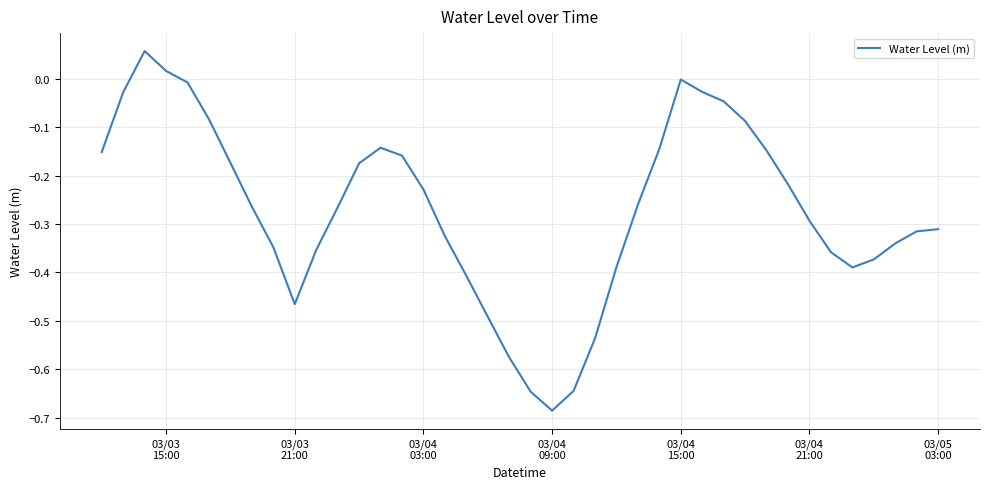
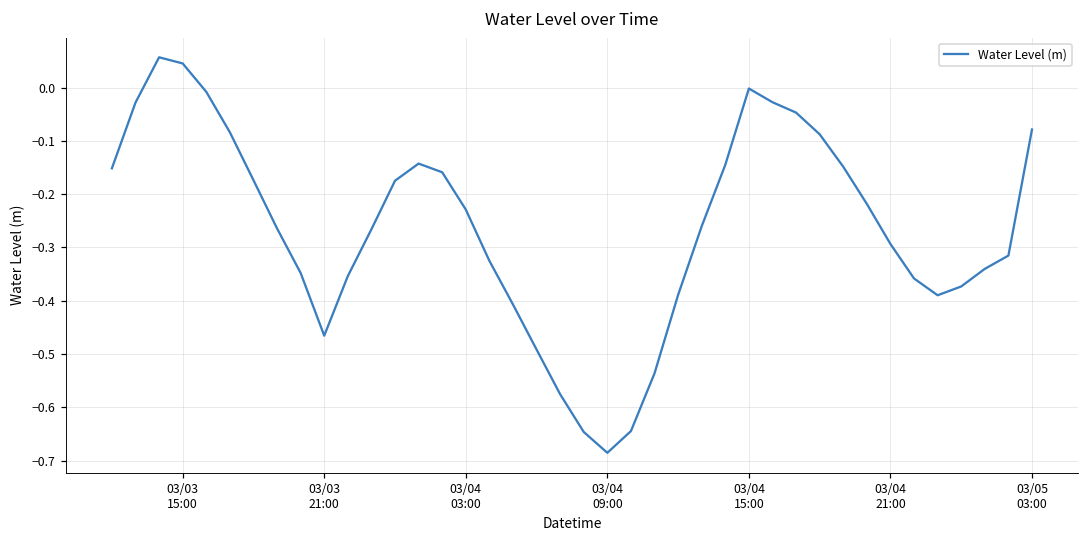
  {
-   "03/03 15:00": 0.02,
+   "03/03 15:00": 0.05,
    "03/03 21:00": -0.47,
    "03/04 03:00": -0.23,
    "03/04 09:00": -0.69,
    "03/04 15:00": 0.00,
    "03/04 21:00": -0.29,
-   "03/05 03:00": -0.31
+   "03/05 03:00": -0.08
  }
